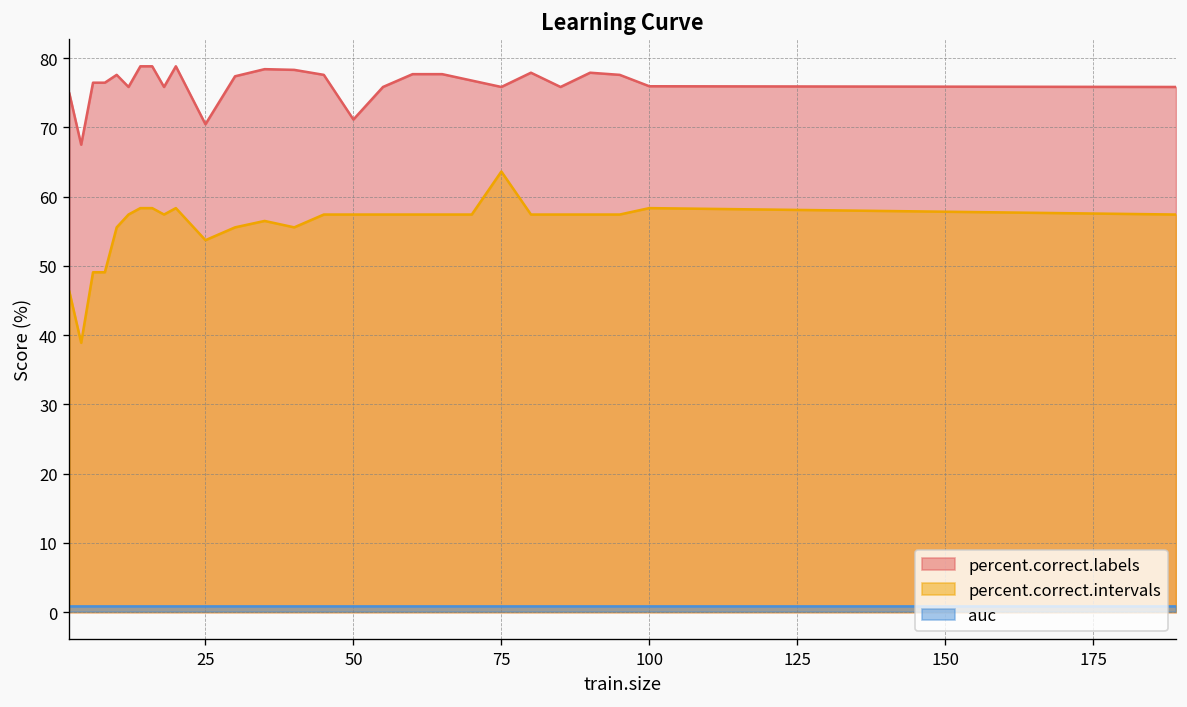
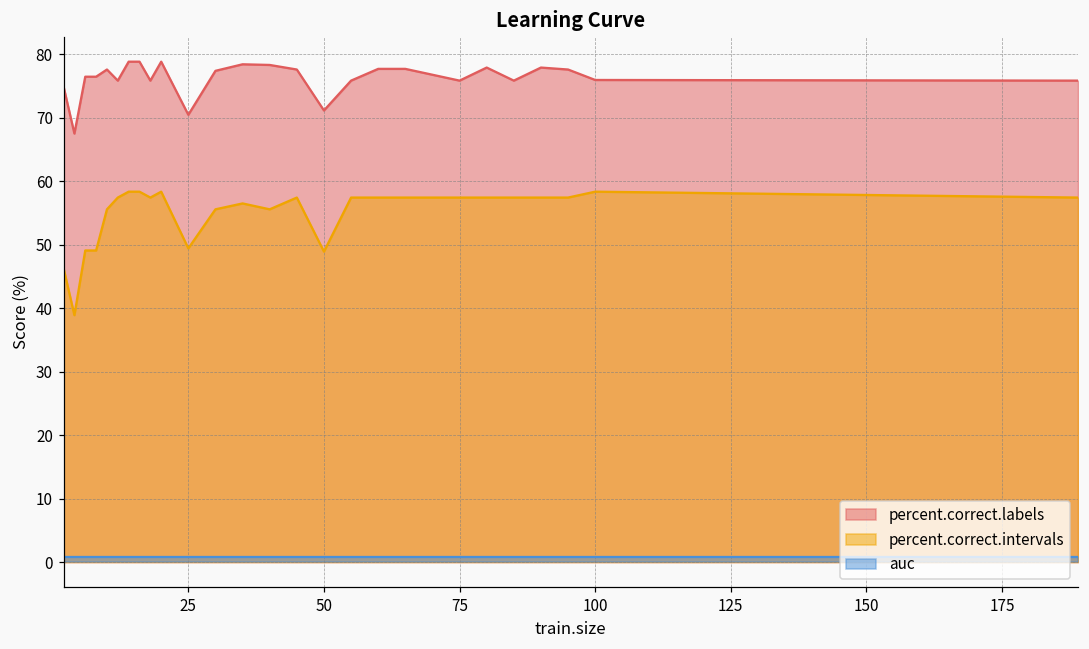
  {
    "percent.correct.labels": {
      "25": 70,
      "50": 71,
      "75": 76,
      "100": 76
    },
    "percent.correct.intervals": {
-     "25": 54,
-     "50": 57,
-     "75": 64,
+     "25": 49,
+     "50": 49,
+     "75": 57,
      "100": 58
    },
    "auc": {
      "25": 1,
      "50": 1,
      "75": 1,
      "100": 1
    }
  }
